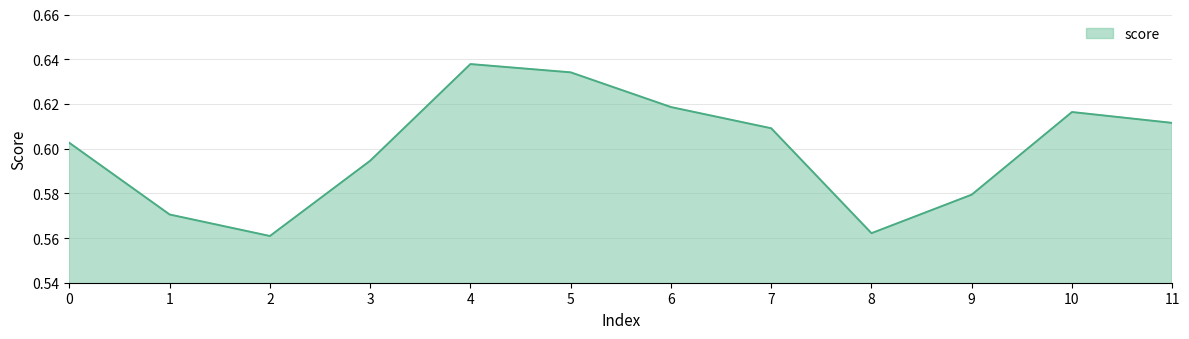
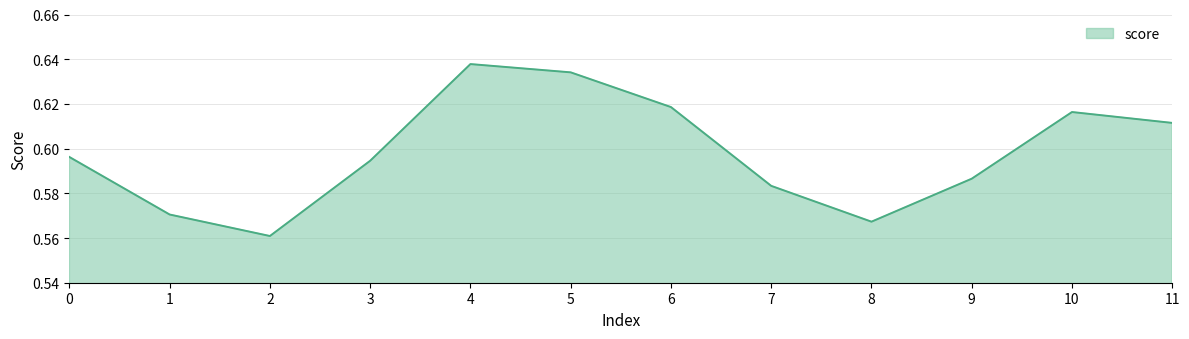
  {
-   "0": 0.603,
+   "0": 0.596,
    "1": 0.571,
    "2": 0.561,
    "3": 0.595,
    "4": 0.638,
    "5": 0.634,
    "6": 0.619,
-   "7": 0.609,
-   "8": 0.562,
-   "9": 0.579,
+   "7": 0.583,
+   "8": 0.567,
+   "9": 0.587,
    "10": 0.616,
    "11": 0.612
  }
